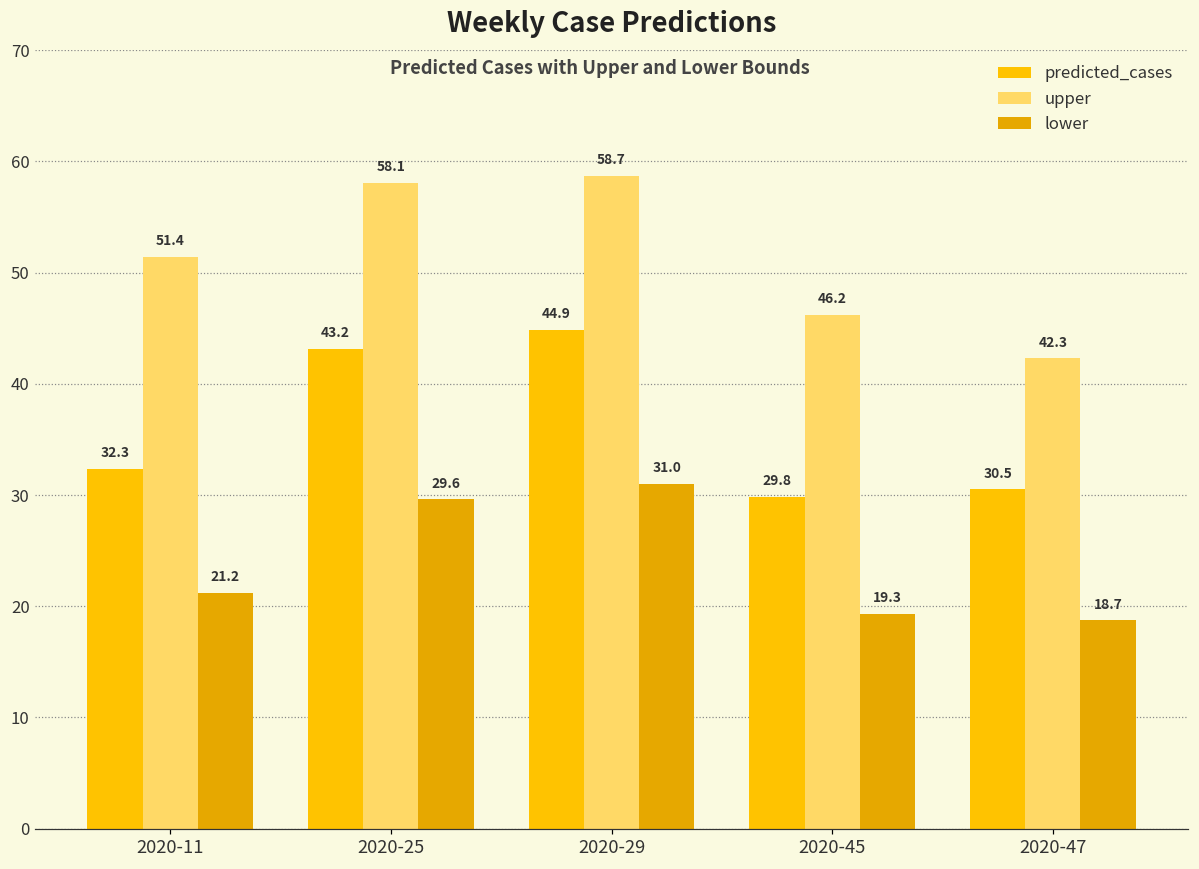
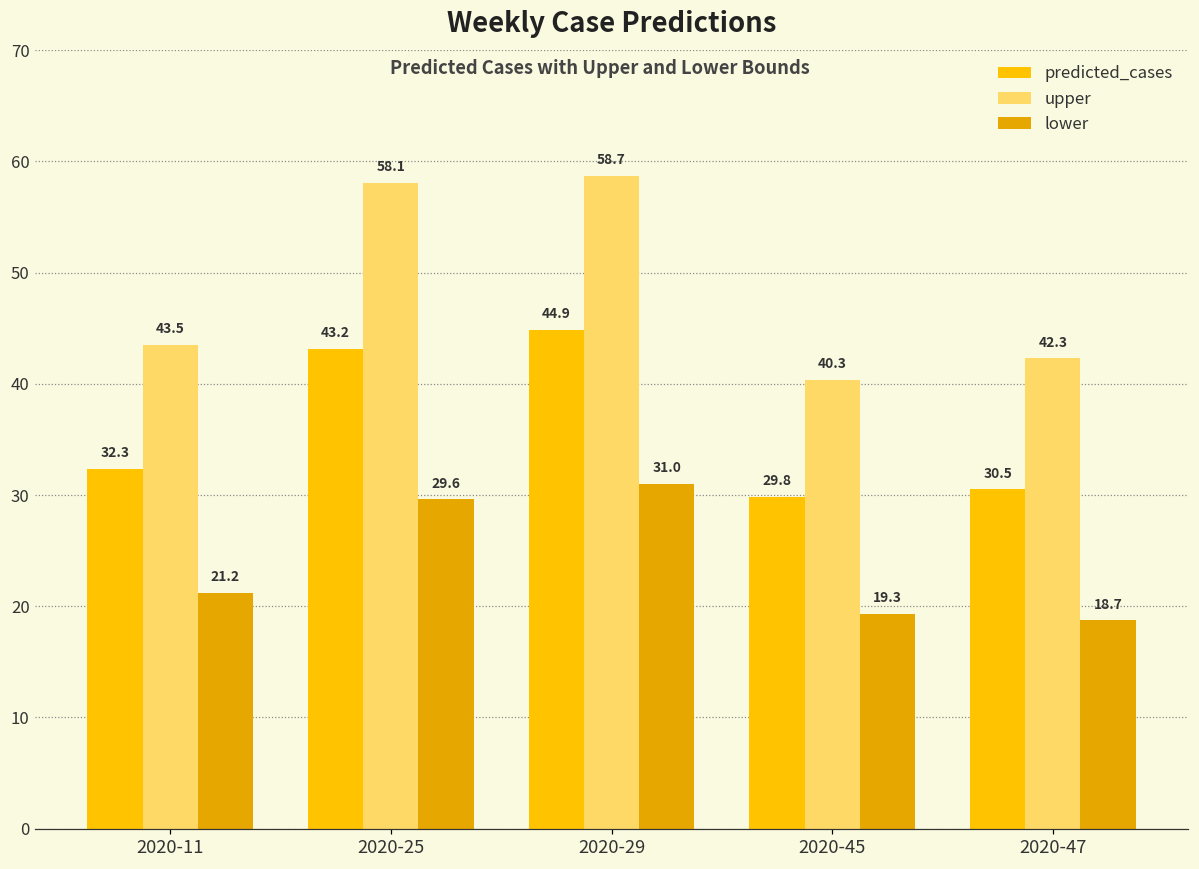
  {
    "upper": {
-     "2020-11": 51.4,
+     "2020-11": 43.5,
      "2020-25": 58.1,
      "2020-29": 58.7,
-     "2020-45": 46.2,
+     "2020-45": 40.3,
      "2020-47": 42.3
    }
  }
